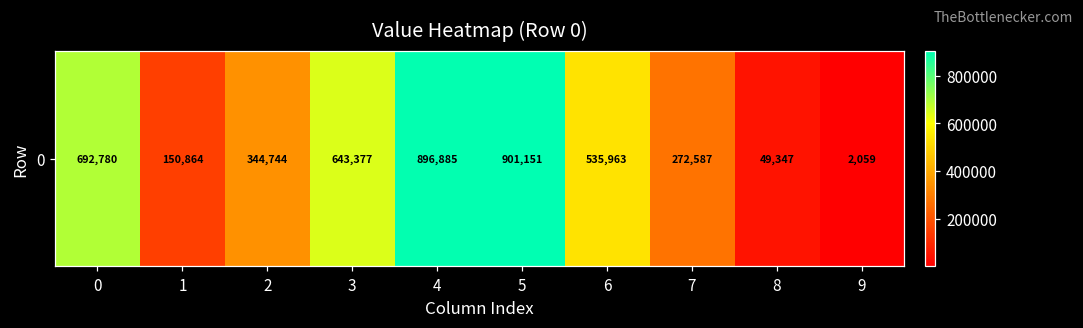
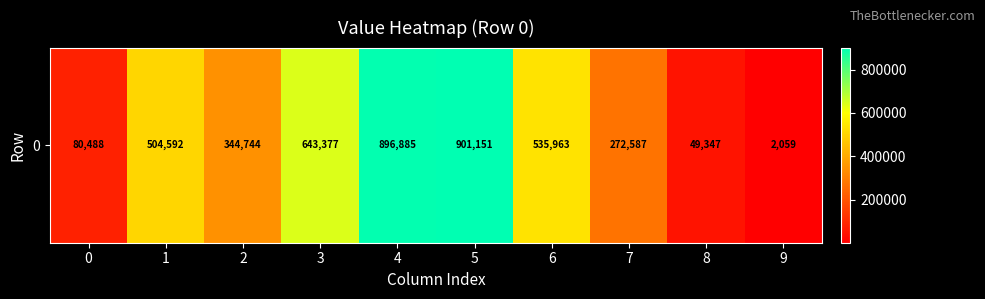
  {
    "0": {
-     "0": "692,780",
-     "1": "150,864",
+     "0": "80,488",
+     "1": "504,592",
      "2": "344,744",
      "3": "643,377",
      "4": "896,885",
      "5": "901,151",
      "6": "535,963",
      "7": "272,587",
      "8": "49,347",
      "9": "2,059"
    }
  }
